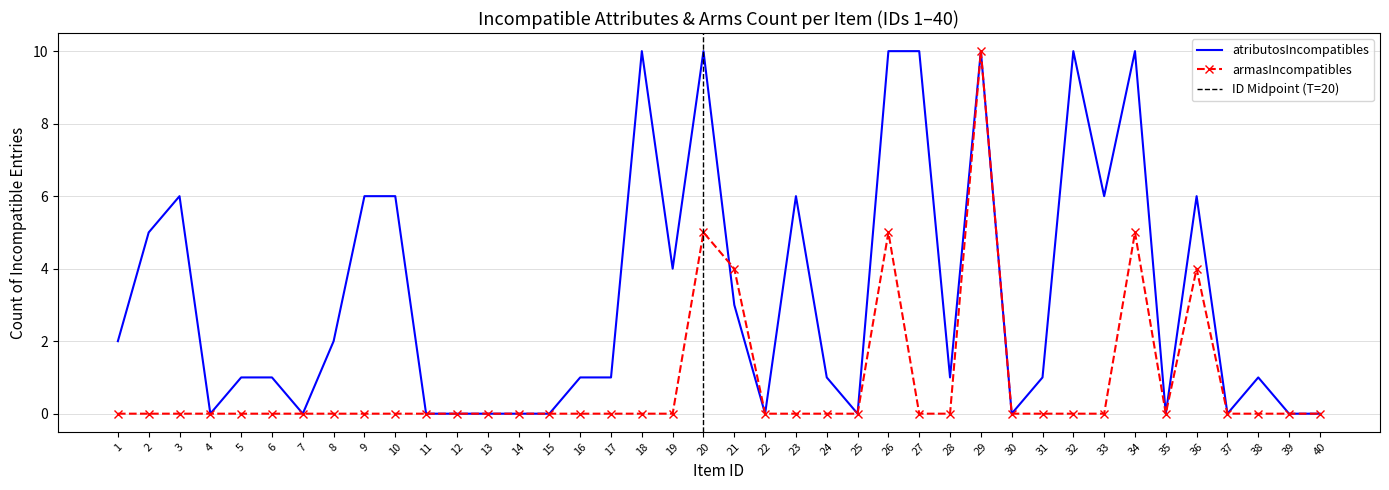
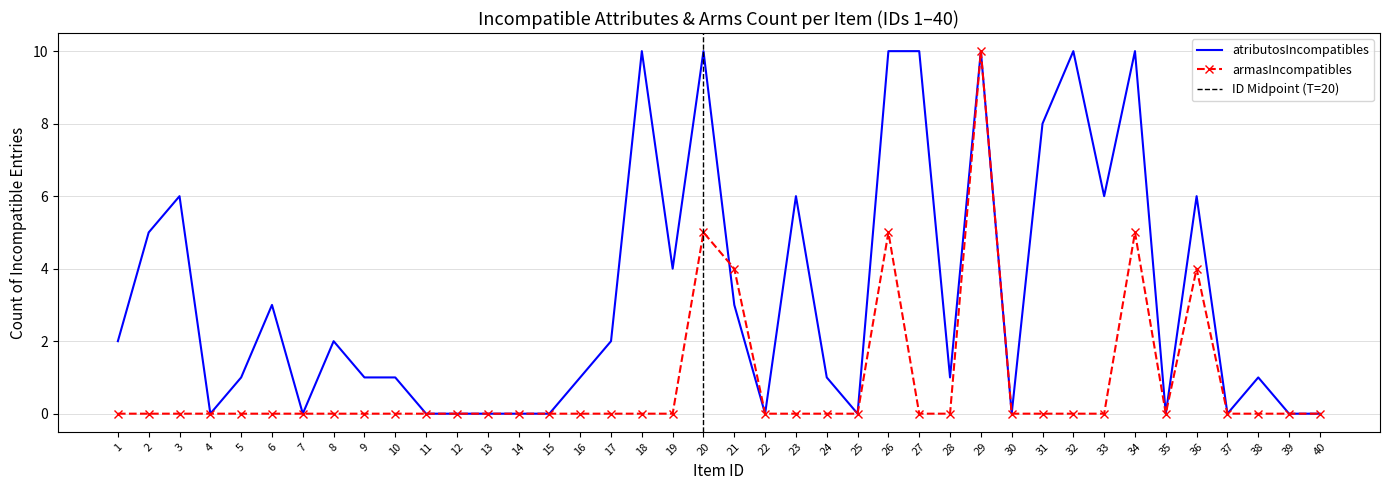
  {
    "atributosIncompatibles": {
      "1": 2,
      "2": 5,
      "3": 6,
      "5": 1,
-     "6": 1,
+     "6": 3,
      "8": 2,
-     "9": 6,
-     "10": 6,
+     "9": 1,
+     "10": 1,
      "16": 1,
-     "17": 1,
+     "17": 2,
      "18": 10,
      "19": 4,
      "20": 10,
      "21": 3,
      "23": 6,
      "24": 1,
      "26": 10,
      "27": 10,
      "28": 1,
-     "31": 1,
+     "31": 8,
      "32": 10,
      "33": 6,
      "34": 10,
      "36": 6,
      "38": 1
    },
    "armasIncompatibles": {
      "1": 0,
      "2": 0,
      "3": 0,
      "5": 0,
      "6": 0,
      "8": 0,
      "9": 0,
      "10": 0,
      "16": 0,
      "17": 0,
      "18": 0,
      "19": 0,
      "20": 5,
      "21": 4,
      "23": 0,
      "24": 0,
      "26": 5,
      "27": 0,
      "28": 0,
      "31": 0,
      "32": 0,
      "33": 0,
      "34": 5,
      "36": 4,
      "38": 0
    }
  }
